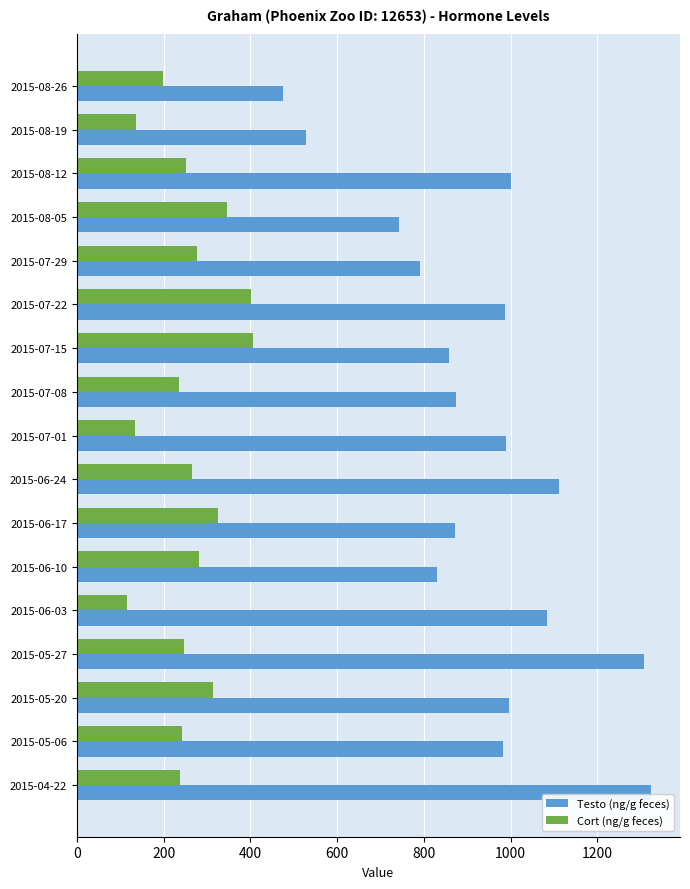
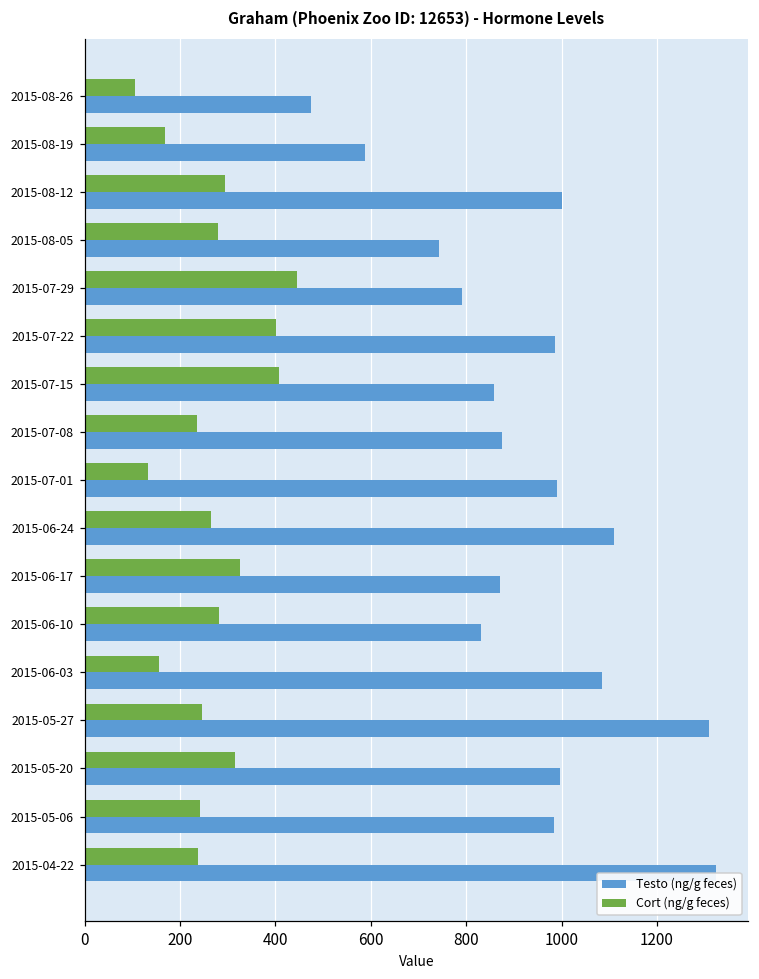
  {
    "Testo (ng/g feces)": {
      "2015-08-26": 470,
-     "2015-08-19": 530,
+     "2015-08-19": 590,
      "2015-08-12": 1000,
      "2015-08-05": 740,
      "2015-07-29": 790,
      "2015-07-22": 990,
      "2015-07-15": 860,
      "2015-07-08": 870,
      "2015-07-01": 990,
      "2015-06-24": 1110,
      "2015-06-17": 870,
      "2015-06-10": 830,
      "2015-06-03": 1080,
      "2015-05-27": 1310,
      "2015-05-20": 1000,
      "2015-05-06": 980,
      "2015-04-22": 1320
    },
    "Cort (ng/g feces)": {
-     "2015-08-26": 200,
-     "2015-08-19": 140,
-     "2015-08-12": 250,
-     "2015-08-05": 350,
-     "2015-07-29": 280,
+     "2015-08-26": 110,
+     "2015-08-19": 170,
+     "2015-08-12": 290,
+     "2015-08-05": 280,
+     "2015-07-29": 440,
      "2015-07-22": 400,
      "2015-07-15": 410,
      "2015-07-08": 230,
      "2015-07-01": 130,
      "2015-06-24": 260,
      "2015-06-17": 330,
      "2015-06-10": 280,
-     "2015-06-03": 120,
+     "2015-06-03": 160,
      "2015-05-27": 250,
      "2015-05-20": 310,
      "2015-05-06": 240,
      "2015-04-22": 240
    }
  }
